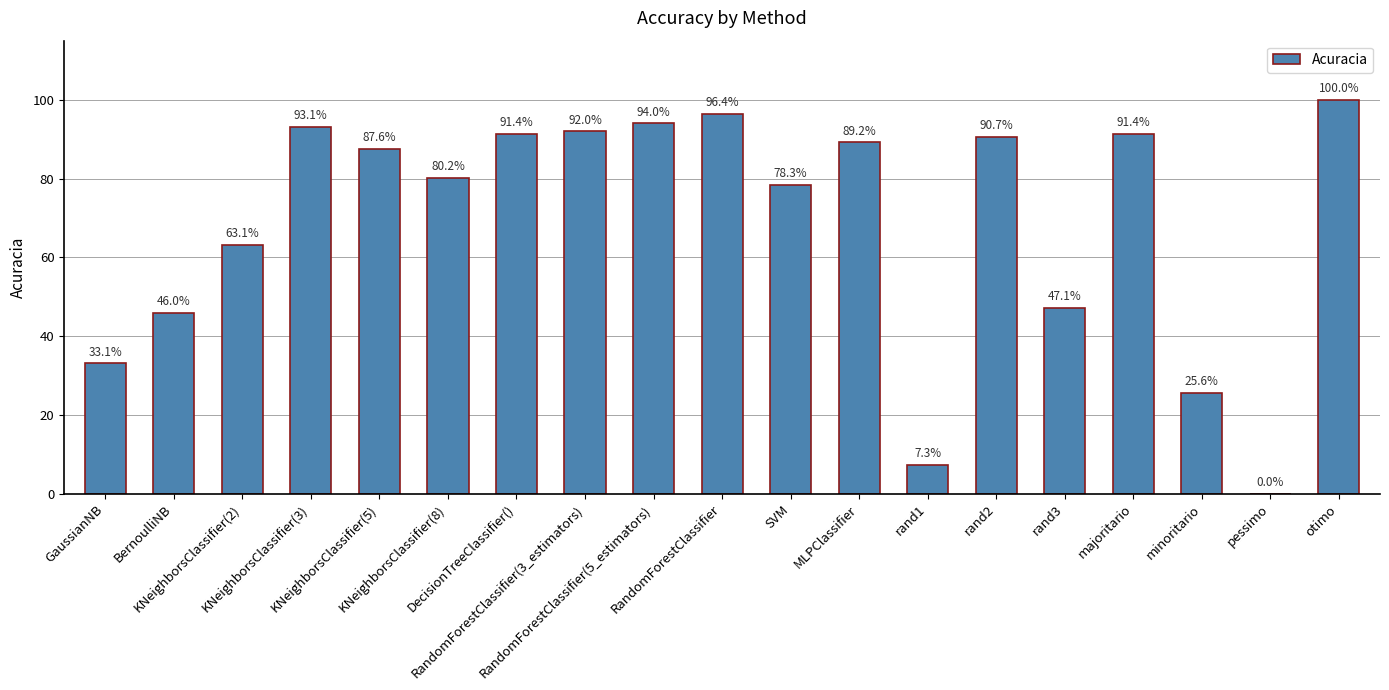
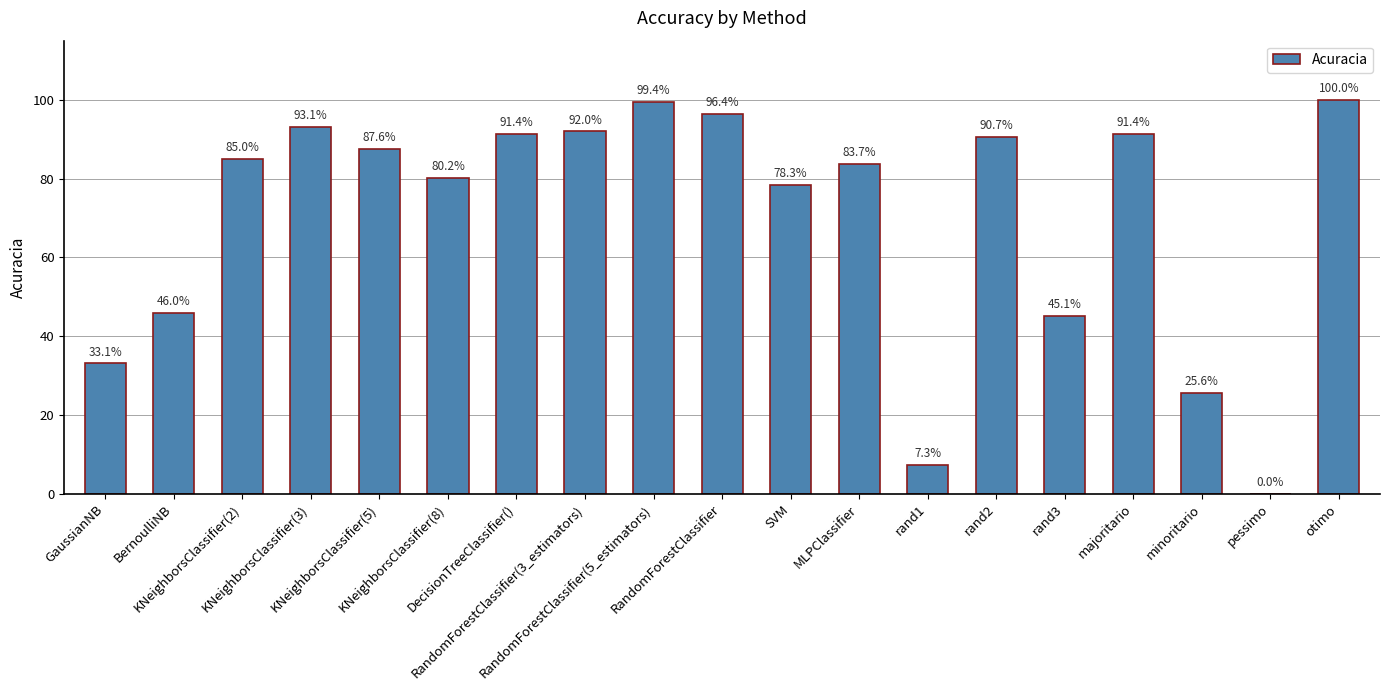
  {
    "GaussianNB": "33.1%",
    "BernoulliNB": "46.0%",
-   "KNeighborsClassifier(2)": "63.1%",
+   "KNeighborsClassifier(2)": "85.0%",
    "KNeighborsClassifier(3)": "93.1%",
    "KNeighborsClassifier(5)": "87.6%",
    "KNeighborsClassifier(8)": "80.2%",
    "DecisionTreeClassifier()": "91.4%",
    "RandomForestClassifier(3_estimators)": "92.0%",
-   "RandomForestClassifier(5_estimators)": "94.0%",
+   "RandomForestClassifier(5_estimators)": "99.4%",
    "RandomForestClassifier": "96.4%",
    "SVM": "78.3%",
-   "MLPClassifier": "89.2%",
+   "MLPClassifier": "83.7%",
    "rand1": "7.3%",
    "rand2": "90.7%",
-   "rand3": "47.1%",
+   "rand3": "45.1%",
    "majoritario": "91.4%",
    "minoritario": "25.6%",
    "pessimo": "0.0%",
    "otimo": "100.0%"
  }
